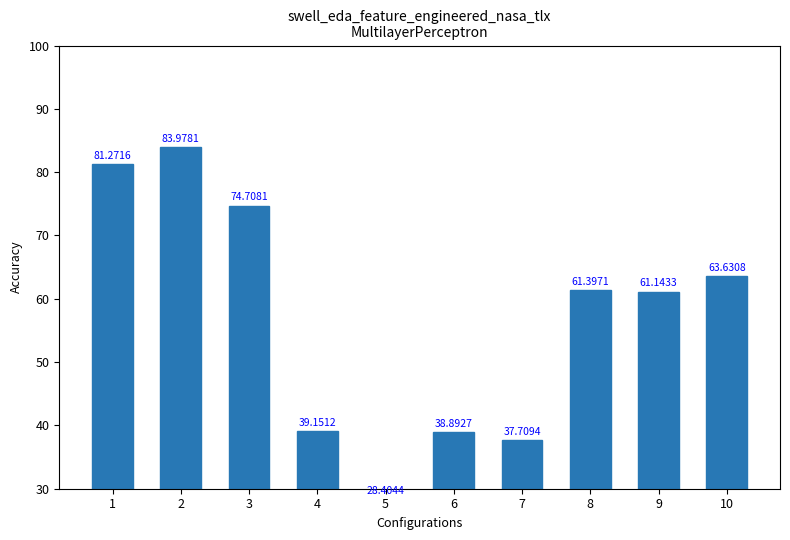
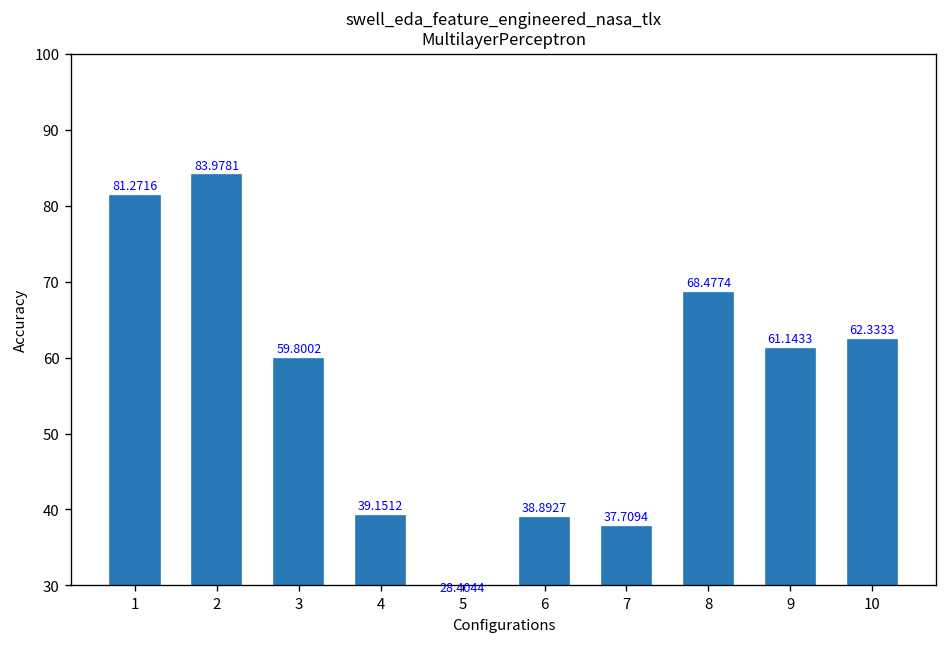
  {
    "1": 81.2716,
    "2": 83.9781,
-   "3": 74.7081,
+   "3": 59.8002,
    "4": 39.1512,
    "6": 38.8927,
    "7": 37.7094,
-   "8": 61.3971,
+   "8": 68.4774,
    "9": 61.1433,
-   "10": 63.6308
+   "10": 62.3333
  }
